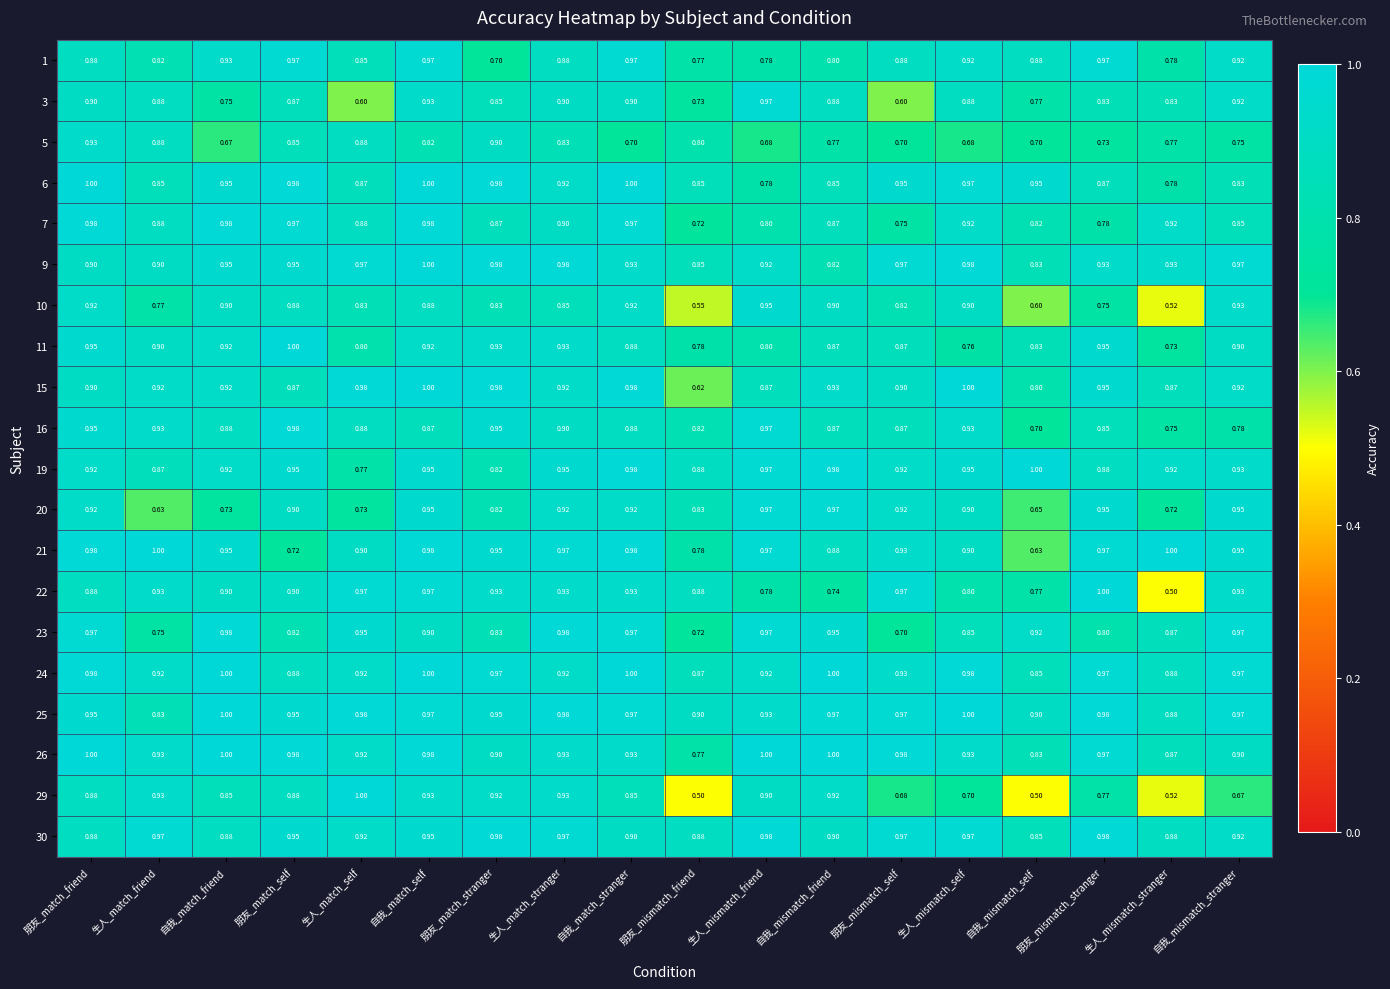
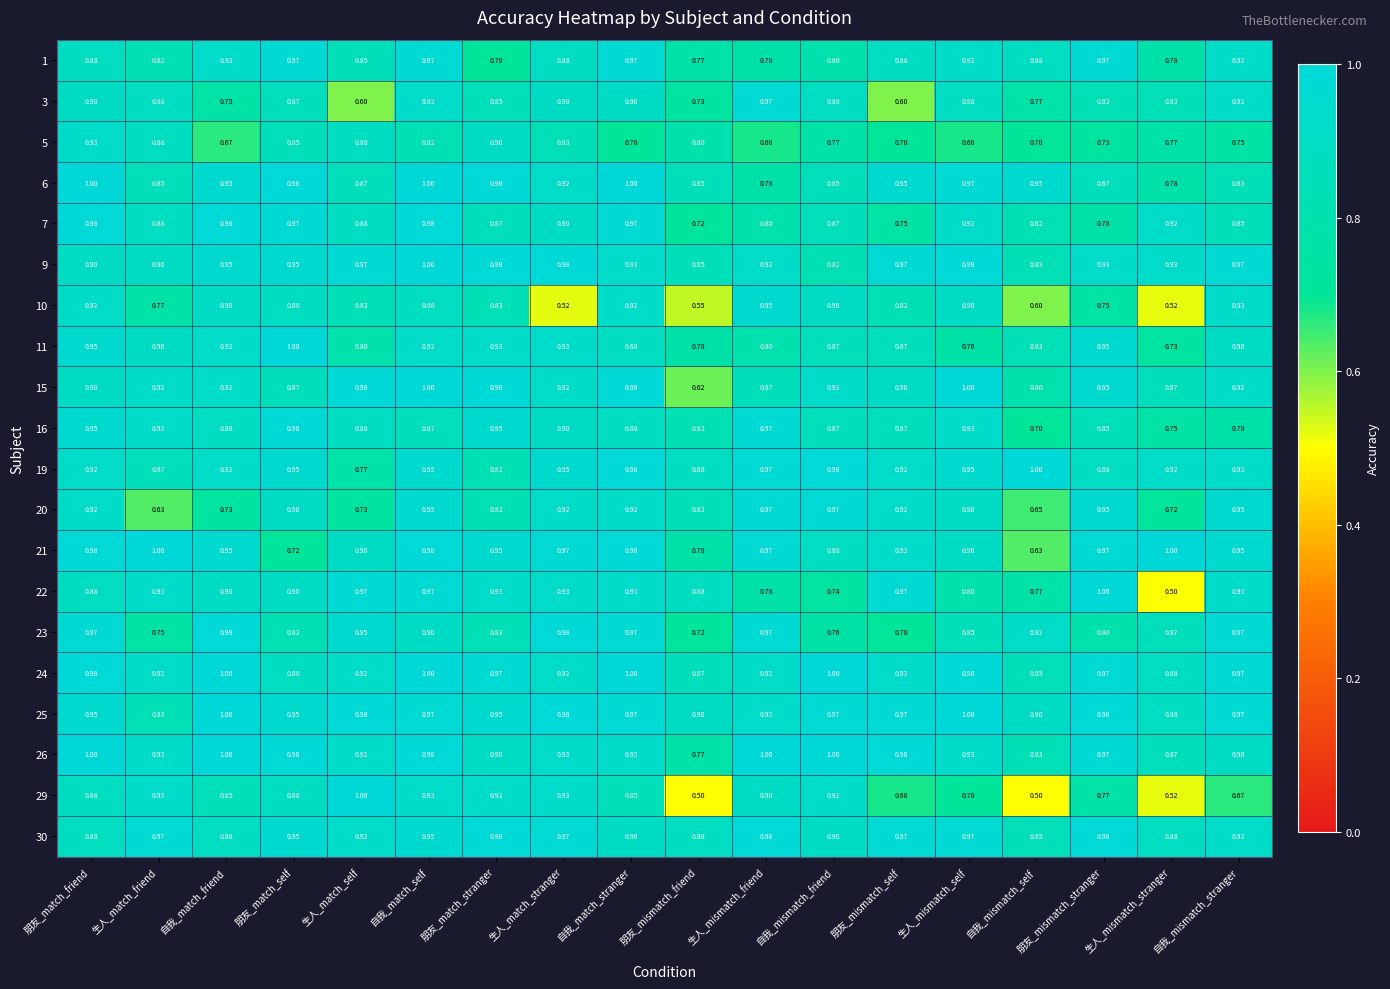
  {
    "10": {
      "朋友_match_friend": 0.92,
      "生人_match_friend": 0.77,
      "自我_match_friend": 0.90,
      "朋友_match_self": 0.88,
      "生人_match_self": 0.83,
      "自我_match_self": 0.88,
      "朋友_match_stranger": 0.83,
-     "生人_match_stranger": 0.85,
+     "生人_match_stranger": 0.52,
      "自我_match_stranger": 0.92,
      "朋友_mismatch_friend": 0.55,
      "生人_mismatch_friend": 0.95,
      "自我_mismatch_friend": 0.90,
      "朋友_mismatch_self": 0.82,
      "生人_mismatch_self": 0.90,
      "自我_mismatch_self": 0.60,
      "朋友_mismatch_stranger": 0.75,
      "生人_mismatch_stranger": 0.52,
      "自我_mismatch_stranger": 0.93
    },
    "23": {
      "朋友_match_friend": 0.97,
      "生人_match_friend": 0.75,
      "自我_match_friend": 0.98,
      "朋友_match_self": 0.82,
      "生人_match_self": 0.95,
      "自我_match_self": 0.90,
      "朋友_match_stranger": 0.83,
      "生人_match_stranger": 0.98,
      "自我_match_stranger": 0.97,
      "朋友_mismatch_friend": 0.72,
      "生人_mismatch_friend": 0.97,
-     "自我_mismatch_friend": 0.95,
+     "自我_mismatch_friend": 0.76,
      "朋友_mismatch_self": 0.70,
      "生人_mismatch_self": 0.85,
      "自我_mismatch_self": 0.92,
      "朋友_mismatch_stranger": 0.80,
      "生人_mismatch_stranger": 0.87,
      "自我_mismatch_stranger": 0.97
    }
  }
